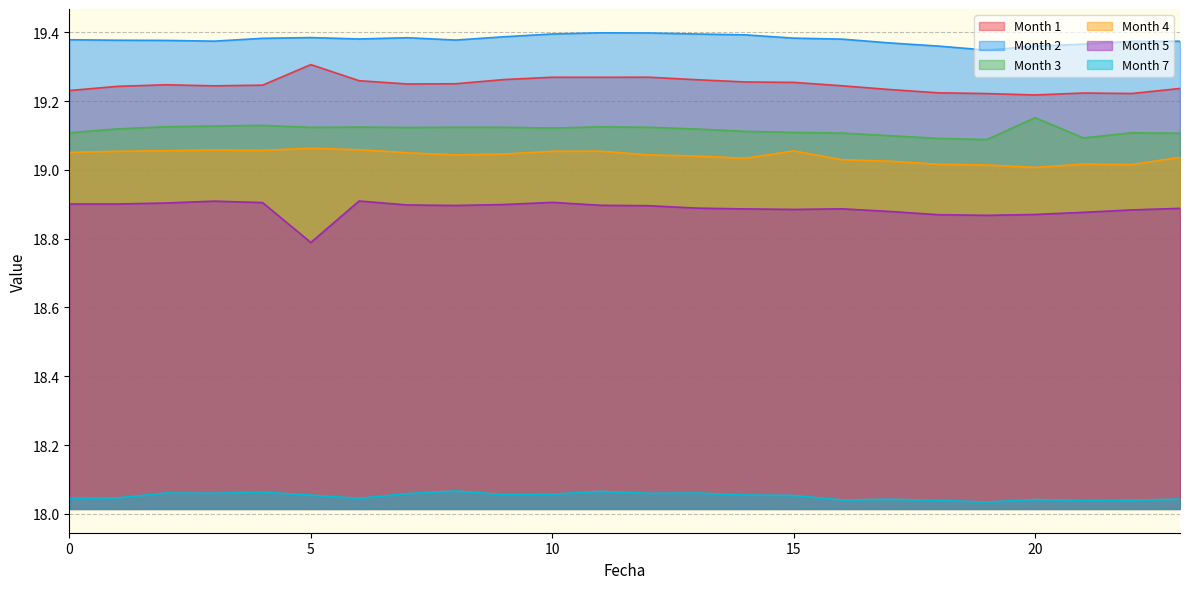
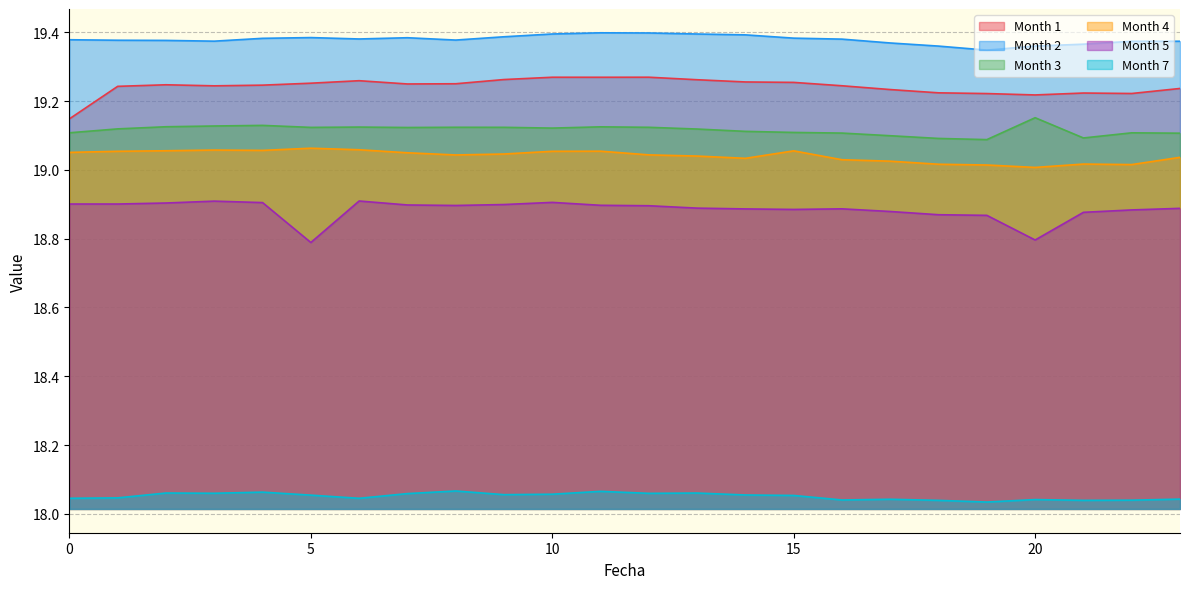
  {
    "Month 1": {
-     "0": 19.23,
-     "5": 19.31,
+     "0": 19.15,
+     "5": 19.25,
      "10": 19.27,
      "15": 19.25,
      "20": 19.22
    },
    "Month 3": {
      "0": 19.11,
      "5": 19.12,
      "10": 19.12,
      "15": 19.11,
      "20": 19.15
    },
    "Month 4": {
      "0": 19.05,
      "5": 19.06,
      "10": 19.05,
      "15": 19.06,
      "20": 19.01
    },
    "Month 5": {
      "0": 18.90,
      "5": 18.79,
      "10": 18.91,
      "15": 18.88,
-     "20": 18.87
+     "20": 18.80
    }
  }
